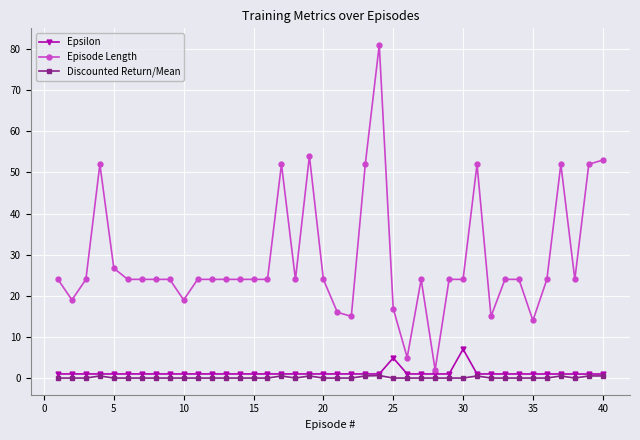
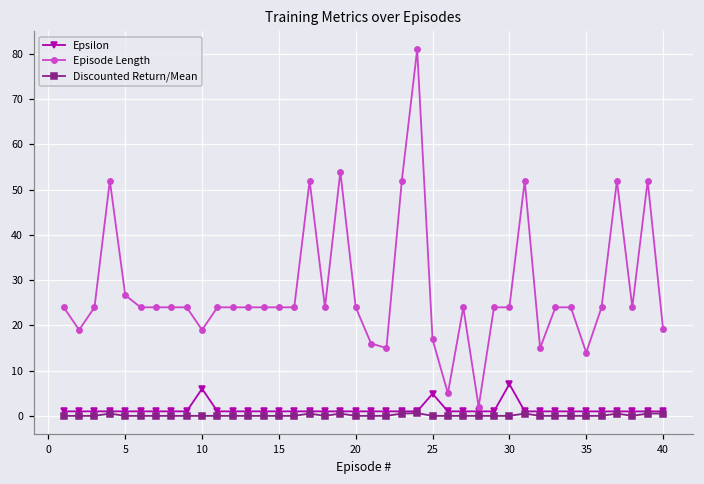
  {
    "Epsilon": {
      "5": 1,
-     "10": 1,
+     "10": 6,
      "15": 1,
      "20": 1,
      "25": 5,
      "30": 7,
      "35": 1
    },
    "Episode Length": {
      "5": 27,
      "10": 19,
      "15": 24,
      "20": 24,
      "25": 17,
      "30": 24,
      "35": 14,
-     "40": 53
+     "40": 19
    },
    "Discounted Return/Mean": {
      "5": 0,
      "10": 0,
      "15": 0,
      "20": 0,
      "25": 0,
      "30": 0,
      "35": 0
    }
  }
